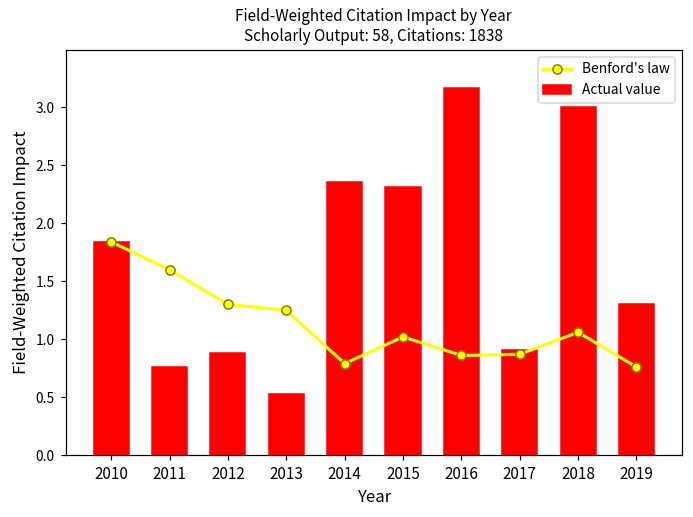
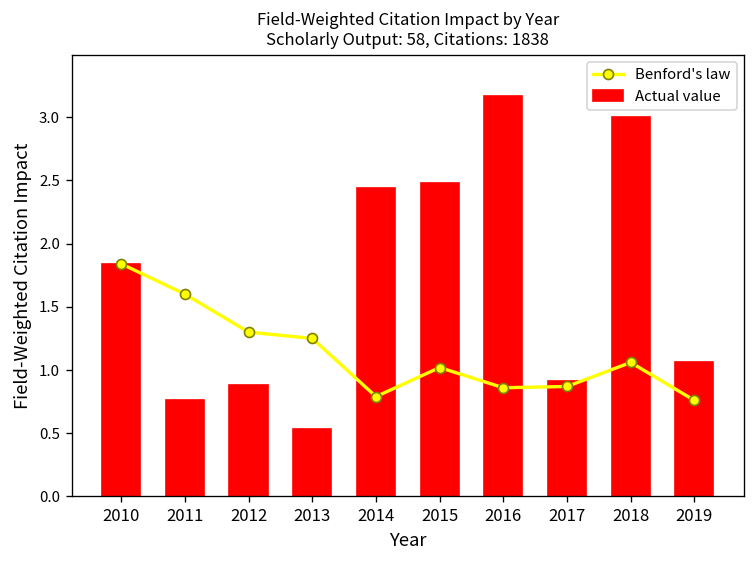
  {
    "Benford's law": {
      "2010": 1.84,
      "2011": 1.60,
      "2012": 1.30,
      "2013": 1.25,
      "2014": 0.79,
      "2015": 1.02,
      "2016": 0.86,
      "2017": 0.87,
      "2018": 1.06,
      "2019": 0.76
    },
    "Actual value": {
      "2010": 1.84,
      "2011": 0.76,
      "2012": 0.88,
      "2013": 0.53,
-     "2014": 2.36,
-     "2015": 2.31,
+     "2014": 2.44,
+     "2015": 2.48,
      "2016": 3.17,
      "2017": 0.91,
      "2018": 3.00,
-     "2019": 1.30
+     "2019": 1.06
    }
  }
